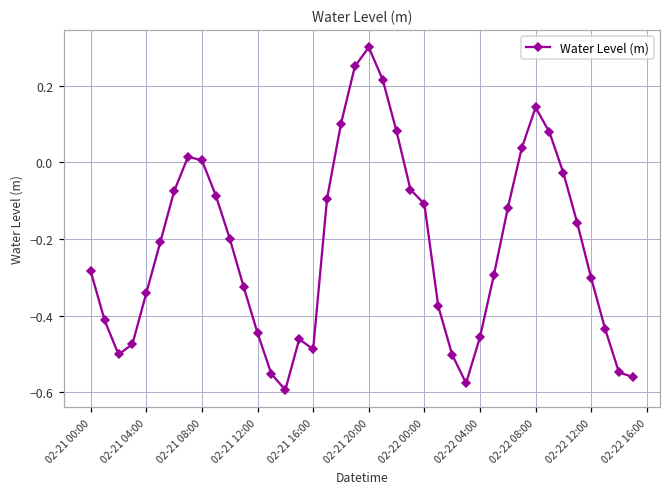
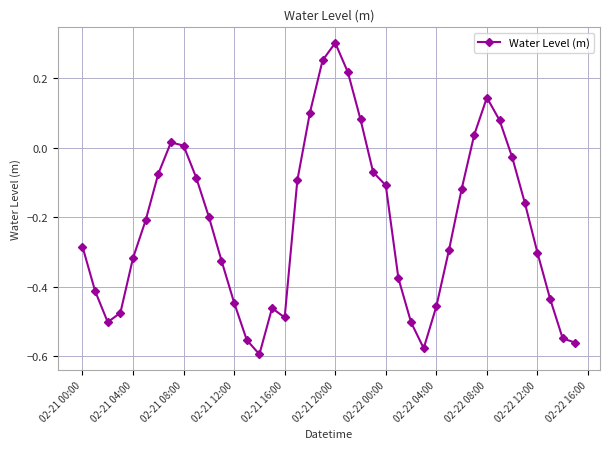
  {
    "02-21 00:00": -0.28,
-   "02-21 04:00": -0.34,
+   "02-21 04:00": -0.32,
    "02-21 08:00": 0.01,
    "02-21 12:00": -0.45,
    "02-21 16:00": -0.49,
    "02-21 20:00": 0.30,
    "02-22 00:00": -0.11,
    "02-22 04:00": -0.46,
    "02-22 08:00": 0.14,
    "02-22 12:00": -0.30
  }
